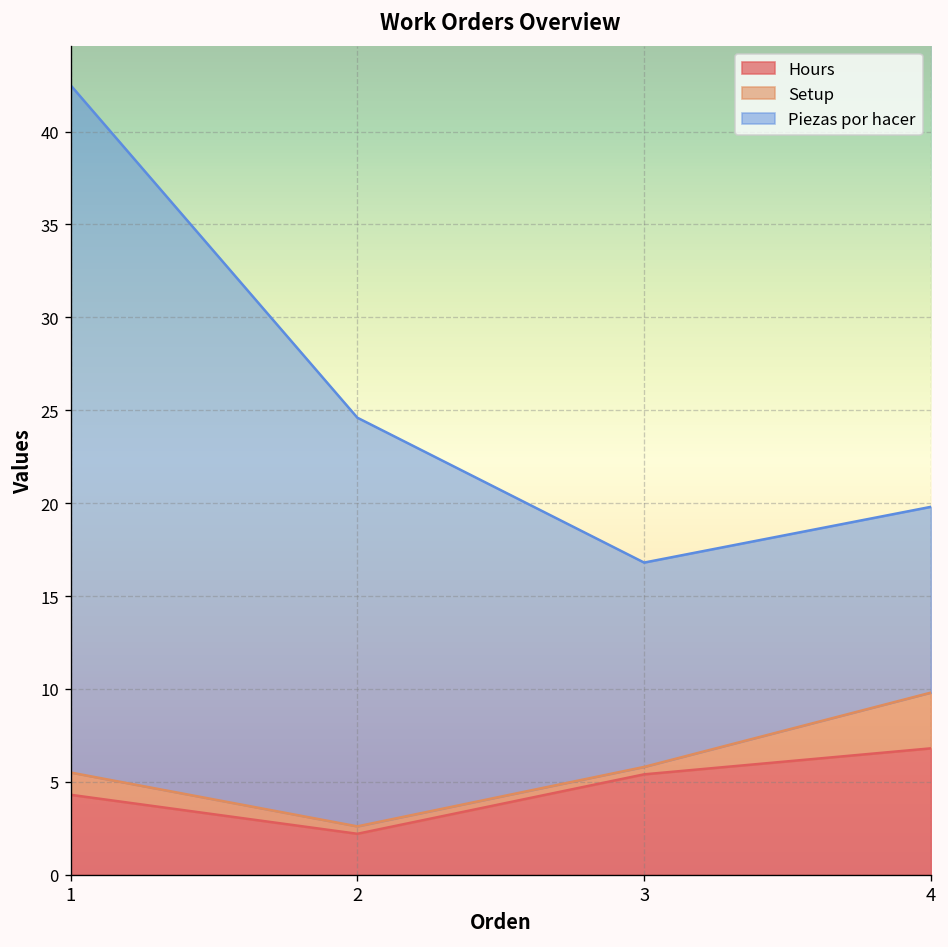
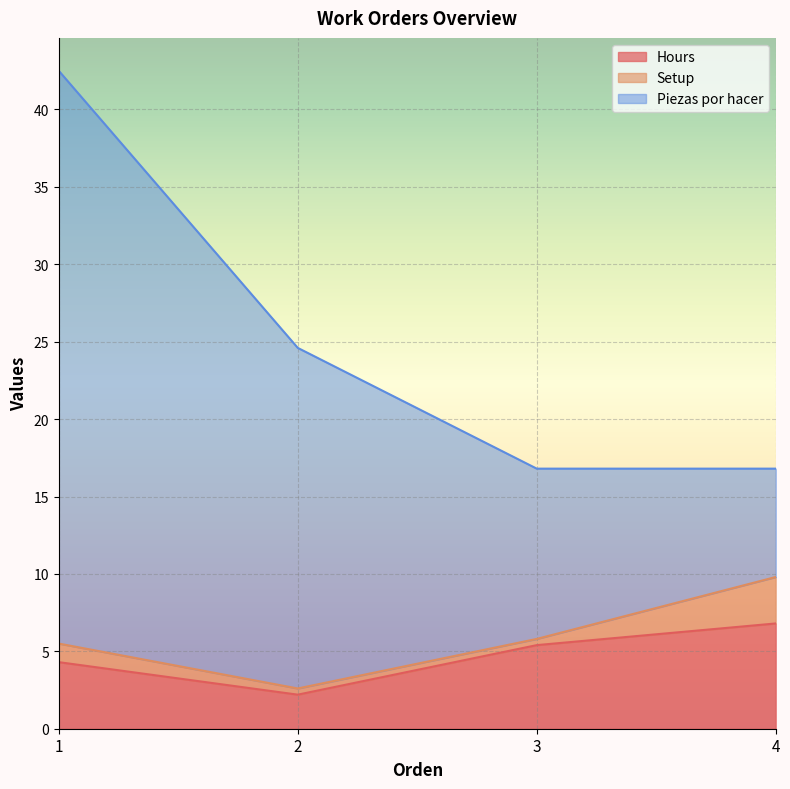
  {
    "Piezas por hacer": {
      "1": 37,
      "2": 22,
      "3": 11,
-     "4": 10
+     "4": 7
    }
  }
